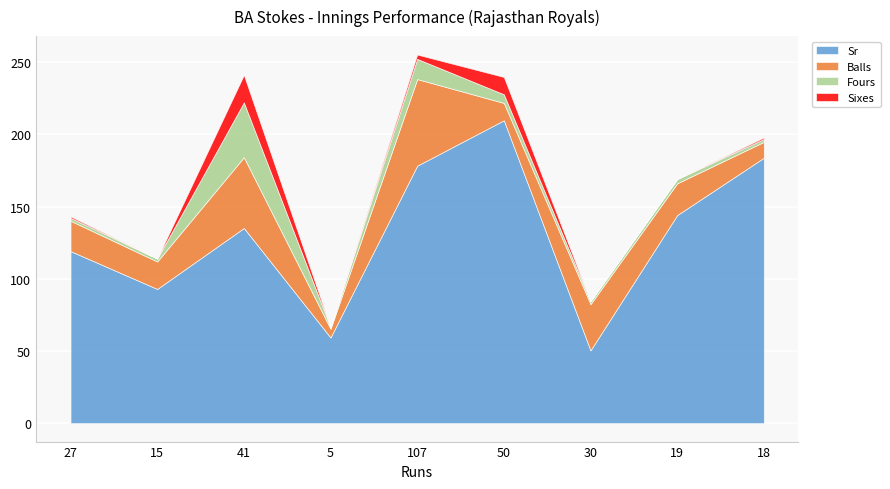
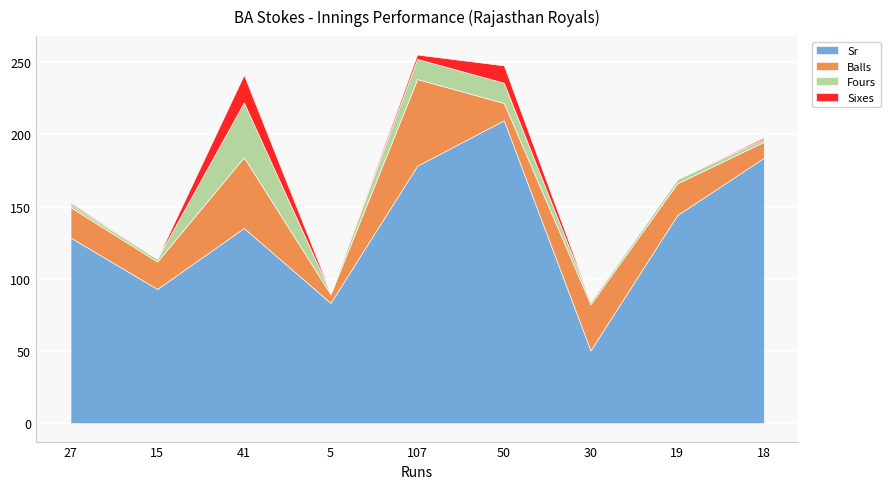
  {
    "Sr": {
-     "27": 119,
+     "27": 129,
      "15": 93,
      "41": 135,
-     "5": 59,
+     "5": 83,
      "107": 178,
      "50": 210,
      "30": 50,
      "19": 144,
      "18": 184
    },
    "Balls": {
      "27": 21,
      "15": 19,
      "41": 49,
      "107": 60,
      "50": 12,
      "30": 32,
      "19": 22,
      "18": 11
    },
    "Fours": {
      "41": 38,
      "107": 14,
-     "50": 6
+     "50": 14
    },
    "Sixes": {
      "41": 19,
      "107": 3,
      "50": 12
    }
  }
